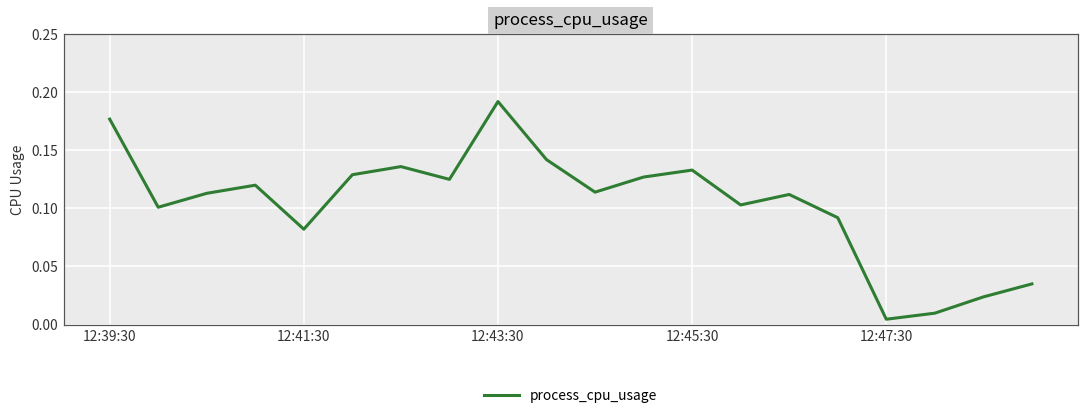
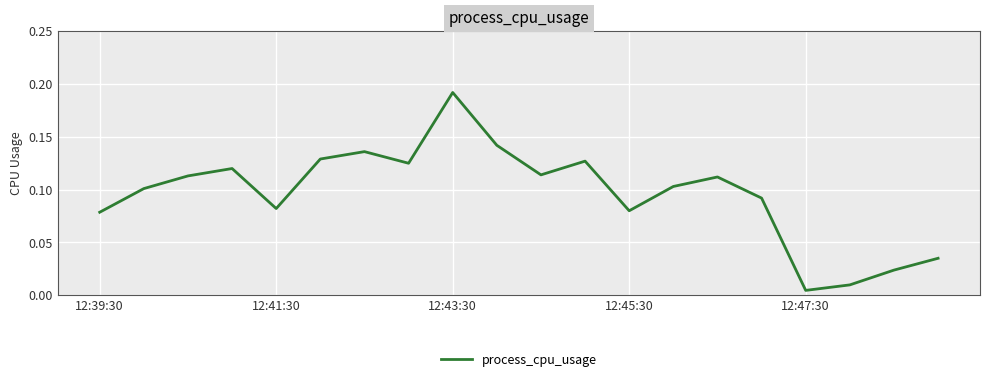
  {
-   "12:39:30": 0.177,
+   "12:39:30": 0.079,
    "12:41:30": 0.082,
    "12:43:30": 0.192,
-   "12:45:30": 0.133,
+   "12:45:30": 0.080,
    "12:47:30": 0.005
  }
